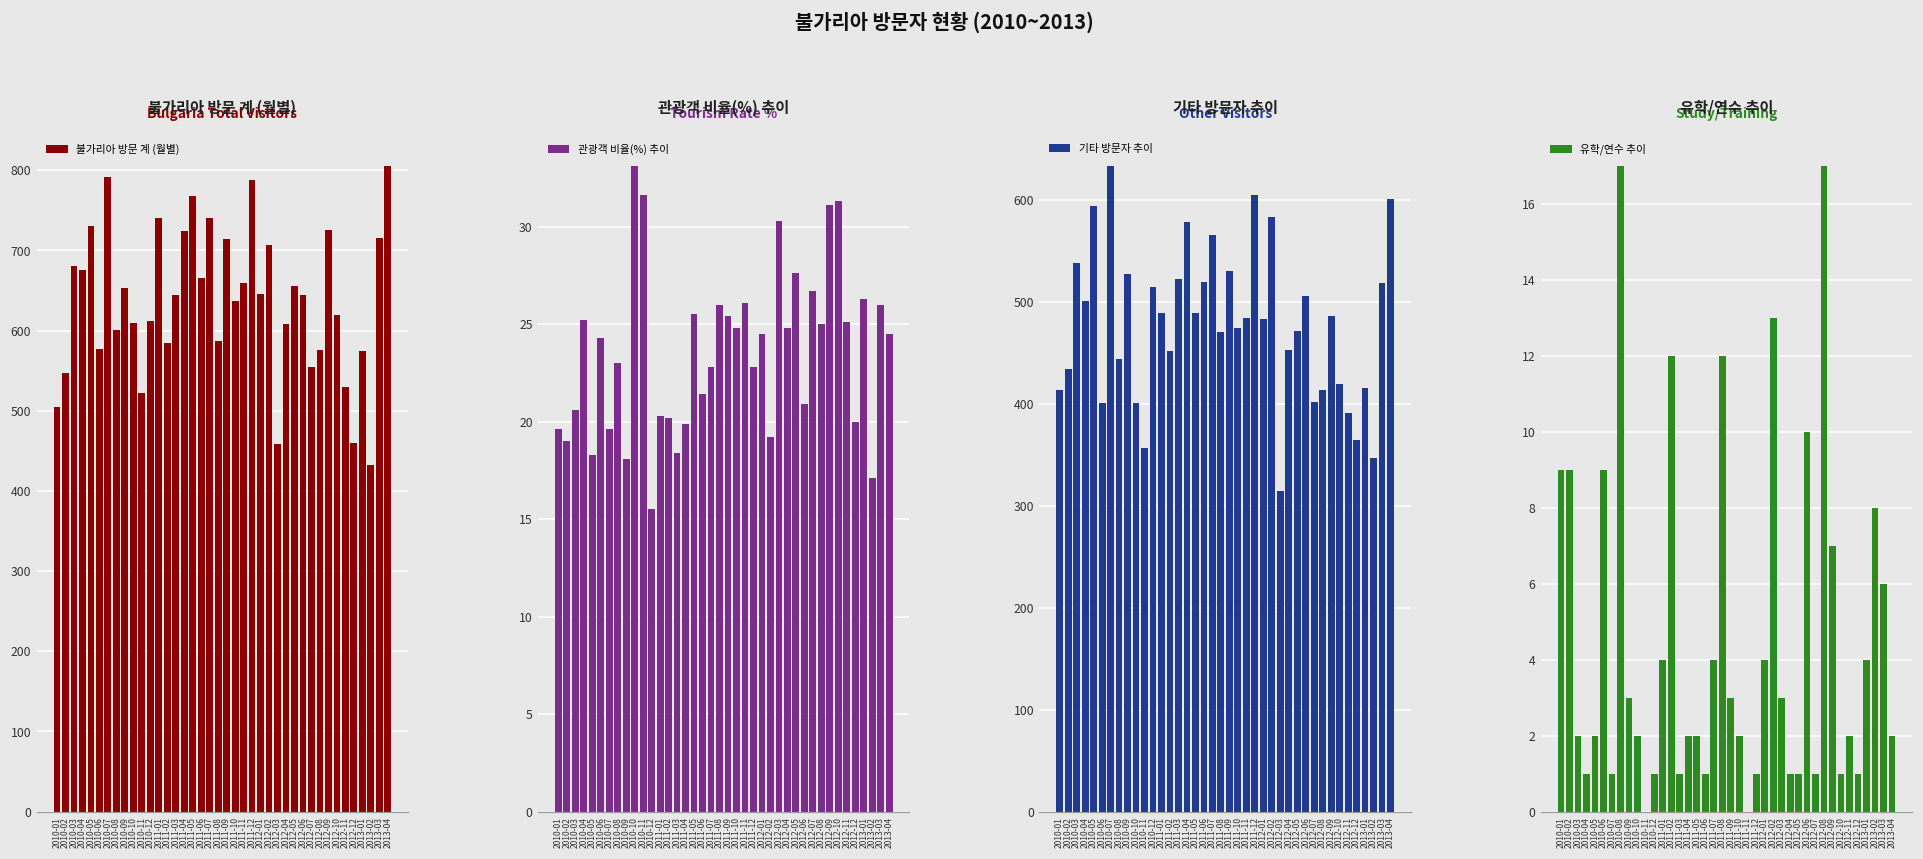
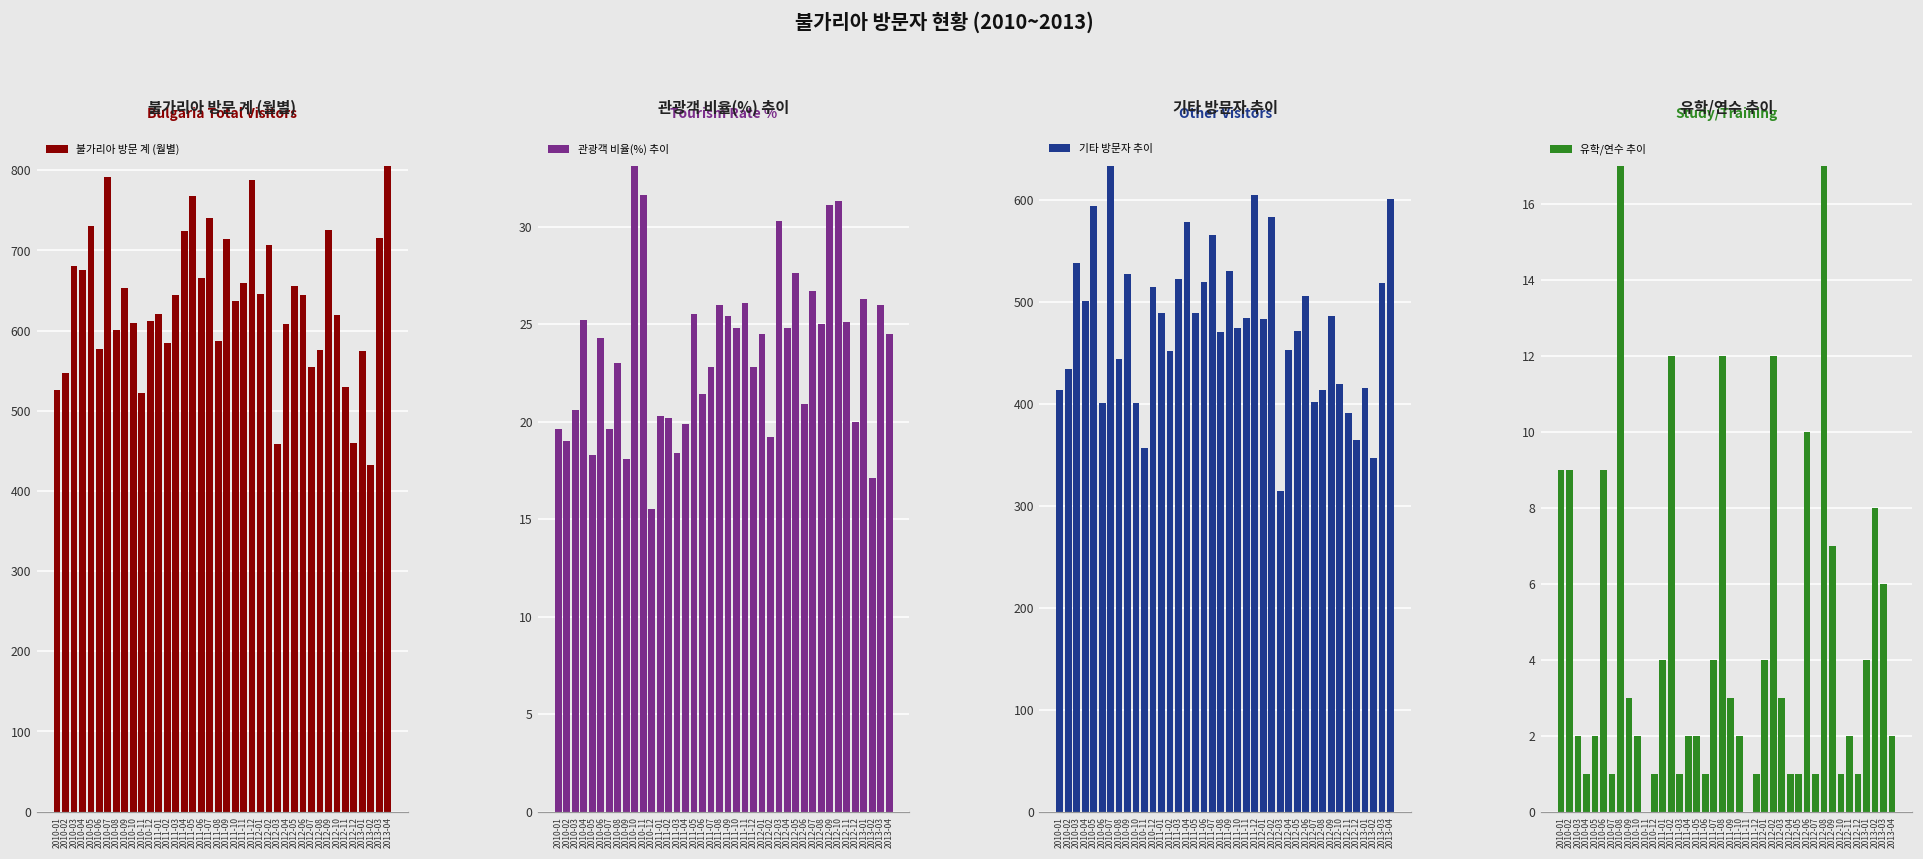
  {
    "불가리아 방문 계 (월별)": {
-     "2010-01": 510,
+     "2010-01": 530,
      "2010-02": 550,
      "2010-03": 680,
      "2010-04": 680,
      "2010-05": 730,
      "2010-06": 580,
      "2010-07": 790,
      "2010-08": 600,
      "2010-09": 650,
      "2010-10": 610,
      "2010-11": 520,
      "2010-12": 610,
-     "2011-01": 740,
+     "2011-01": 620,
      "2011-02": 580,
      "2011-03": 650,
      "2011-04": 720,
      "2011-05": 770,
      "2011-06": 670,
      "2011-07": 740,
      "2011-08": 590,
      "2011-09": 710,
      "2011-10": 640,
      "2011-11": 660,
      "2011-12": 790,
      "2012-01": 650,
      "2012-02": 710,
      "2012-03": 460,
      "2012-04": 610,
      "2012-05": 660,
      "2012-06": 650,
      "2012-07": 560,
      "2012-08": 580,
      "2012-09": 730,
      "2012-10": 620,
      "2012-11": 530,
      "2012-12": 460,
      "2013-01": 580,
      "2013-02": 430,
      "2013-03": 720,
      "2013-04": 810
    },
    "관광객 비율(%) 추이": {
      "2010-01": 19.6,
      "2010-02": 19.0,
      "2010-03": 20.6,
      "2010-04": 25.2,
      "2010-05": 18.3,
      "2010-06": 24.3,
      "2010-07": 19.6,
      "2010-08": 23.0,
      "2010-09": 18.1,
      "2010-10": 33.1,
      "2010-11": 31.6,
      "2010-12": 15.5,
      "2011-01": 20.3,
      "2011-02": 20.2,
      "2011-03": 18.4,
      "2011-04": 19.9,
      "2011-05": 25.5,
      "2011-06": 21.4,
      "2011-07": 22.8,
      "2011-08": 26.0,
      "2011-09": 25.4,
      "2011-10": 24.8,
      "2011-11": 26.1,
      "2011-12": 22.8,
      "2012-01": 24.5,
      "2012-02": 19.2,
      "2012-03": 30.3,
      "2012-04": 24.8,
      "2012-05": 27.6,
      "2012-06": 20.9,
      "2012-07": 26.7,
      "2012-08": 25.0,
      "2012-09": 31.1,
      "2012-10": 31.3,
      "2012-11": 25.1,
      "2012-12": 20.0,
      "2013-01": 26.3,
      "2013-02": 17.1,
      "2013-03": 26.0,
      "2013-04": 24.5
    },
    "기타 방문자 추이": {
      "2010-01": 410,
      "2010-02": 430,
      "2010-03": 540,
      "2010-04": 500,
      "2010-05": 590,
      "2010-06": 400,
      "2010-07": 630,
      "2010-08": 440,
      "2010-09": 530,
      "2010-10": 400,
      "2010-11": 360,
      "2010-12": 520,
      "2011-01": 490,
      "2011-02": 450,
      "2011-03": 520,
      "2011-04": 580,
      "2011-05": 490,
      "2011-06": 520,
      "2011-07": 570,
      "2011-08": 470,
      "2011-09": 530,
      "2011-10": 470,
      "2011-11": 480,
      "2011-12": 610,
      "2012-01": 480,
      "2012-02": 580,
      "2012-03": 310,
      "2012-04": 450,
      "2012-05": 470,
      "2012-06": 510,
      "2012-07": 400,
      "2012-08": 410,
      "2012-09": 490,
      "2012-10": 420,
      "2012-11": 390,
      "2012-12": 360,
      "2013-01": 420,
      "2013-02": 350,
      "2013-03": 520,
      "2013-04": 600
    },
    "유학/연수 추이": {
      "2010-01": 9,
      "2010-02": 9,
      "2010-03": 2,
      "2010-04": 1,
      "2010-05": 2,
      "2010-06": 9,
      "2010-07": 1,
      "2010-08": 17,
      "2010-09": 3,
      "2010-10": 2,
      "2010-11": 0,
      "2010-12": 1,
      "2011-01": 4,
      "2011-02": 12,
      "2011-03": 1,
      "2011-04": 2,
      "2011-05": 2,
      "2011-06": 1,
      "2011-07": 4,
      "2011-08": 12,
      "2011-09": 3,
      "2011-10": 2,
      "2011-11": 0,
      "2011-12": 1,
      "2012-01": 4,
-     "2012-02": 13,
+     "2012-02": 12,
      "2012-03": 3,
      "2012-04": 1,
      "2012-05": 1,
      "2012-06": 10,
      "2012-07": 1,
      "2012-08": 17,
      "2012-09": 7,
      "2012-10": 1,
      "2012-11": 2,
      "2012-12": 1,
      "2013-01": 4,
      "2013-02": 8,
      "2013-03": 6,
      "2013-04": 2
    }
  }
